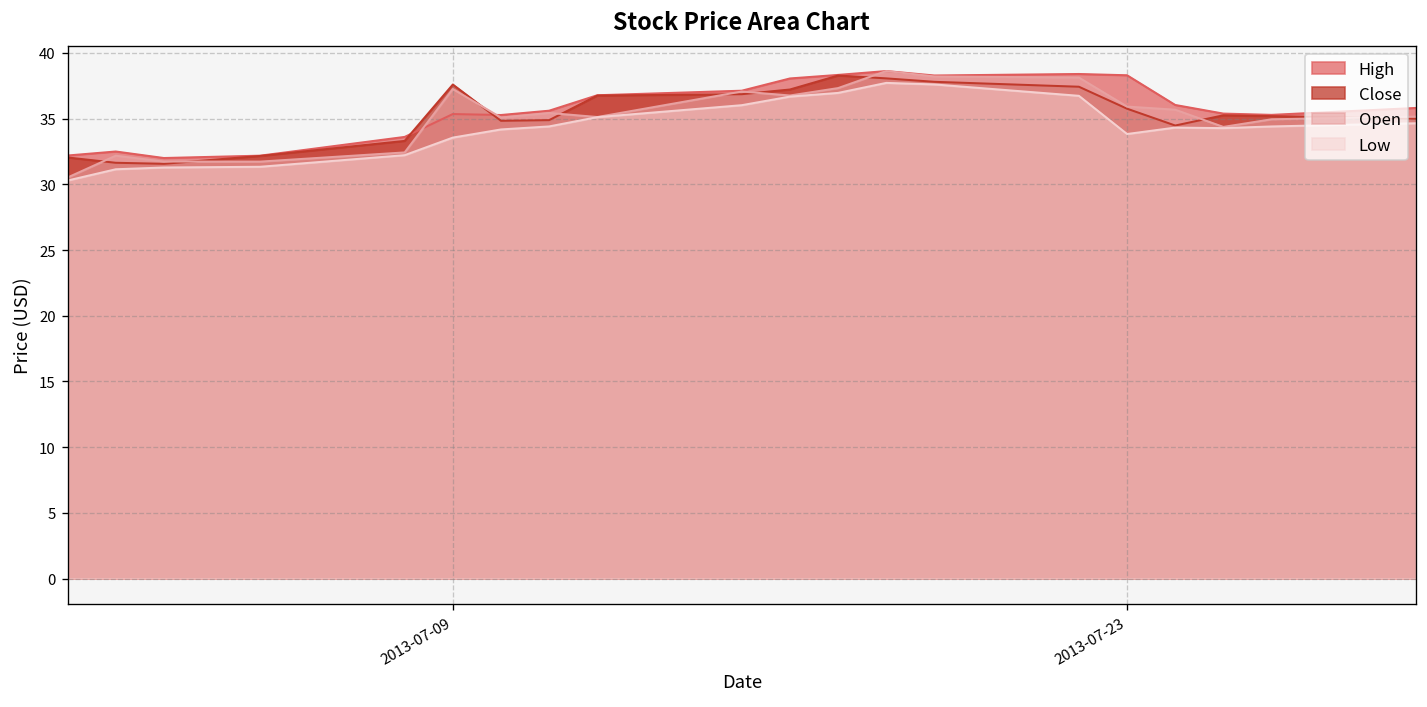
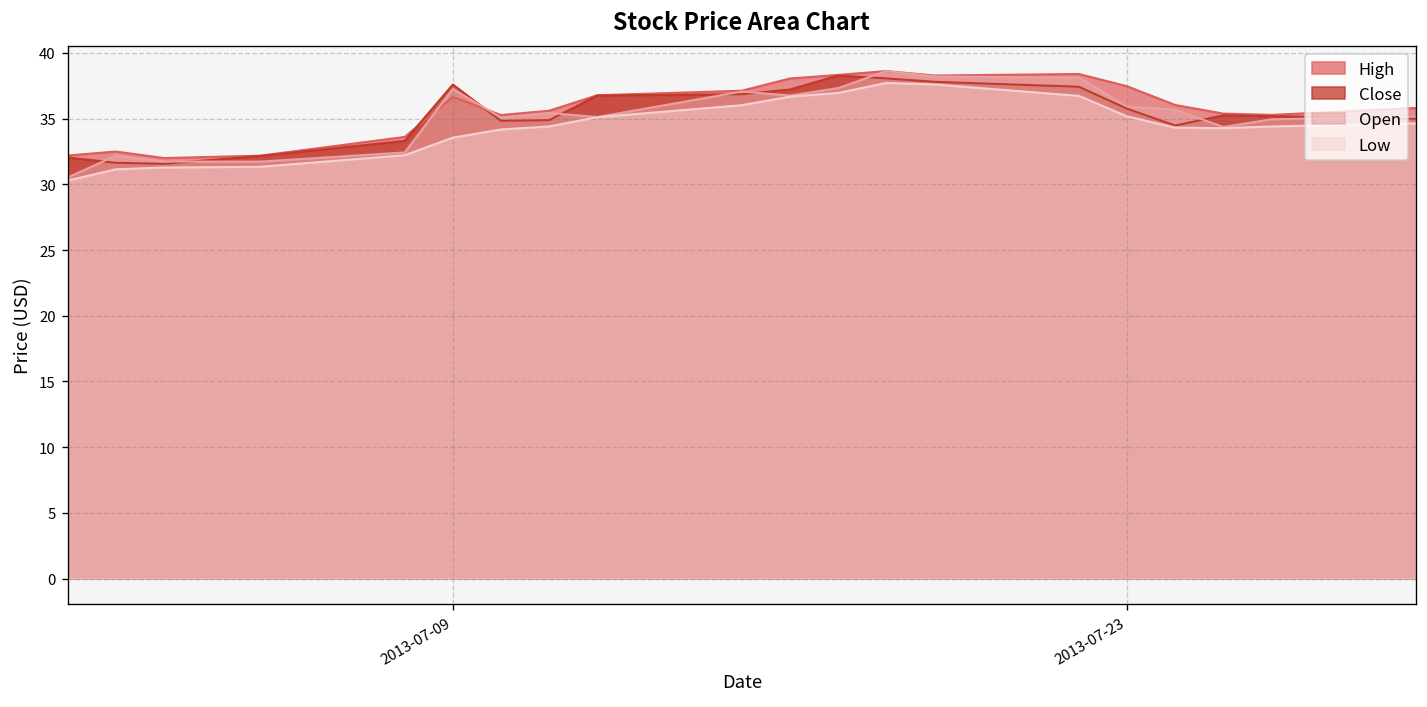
  {
    "High": {
-     "2013-07-09": 35.3,
-     "2013-07-23": 38.3
+     "2013-07-09": 36.6,
+     "2013-07-23": 37.5
    },
    "Close": {
      "2013-07-09": 37.6
    },
    "Open": {
      "2013-07-09": 37.3
    },
    "Low": {
      "2013-07-09": 33.6,
-     "2013-07-23": 33.8
+     "2013-07-23": 35.2
    }
  }
